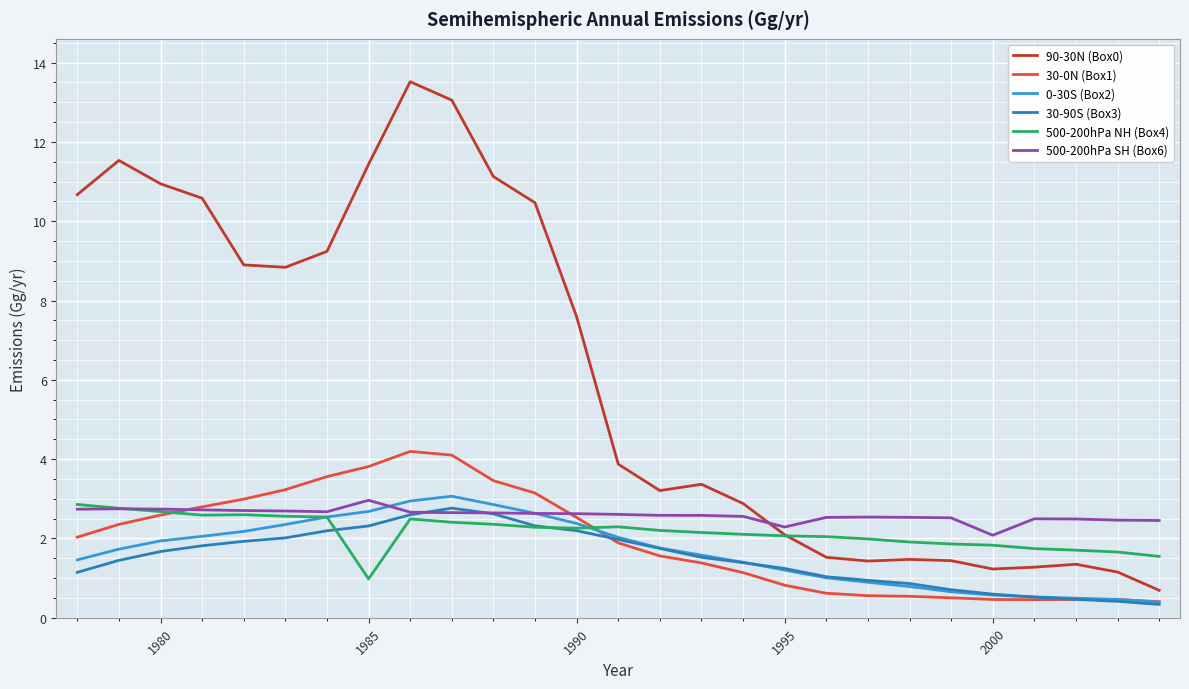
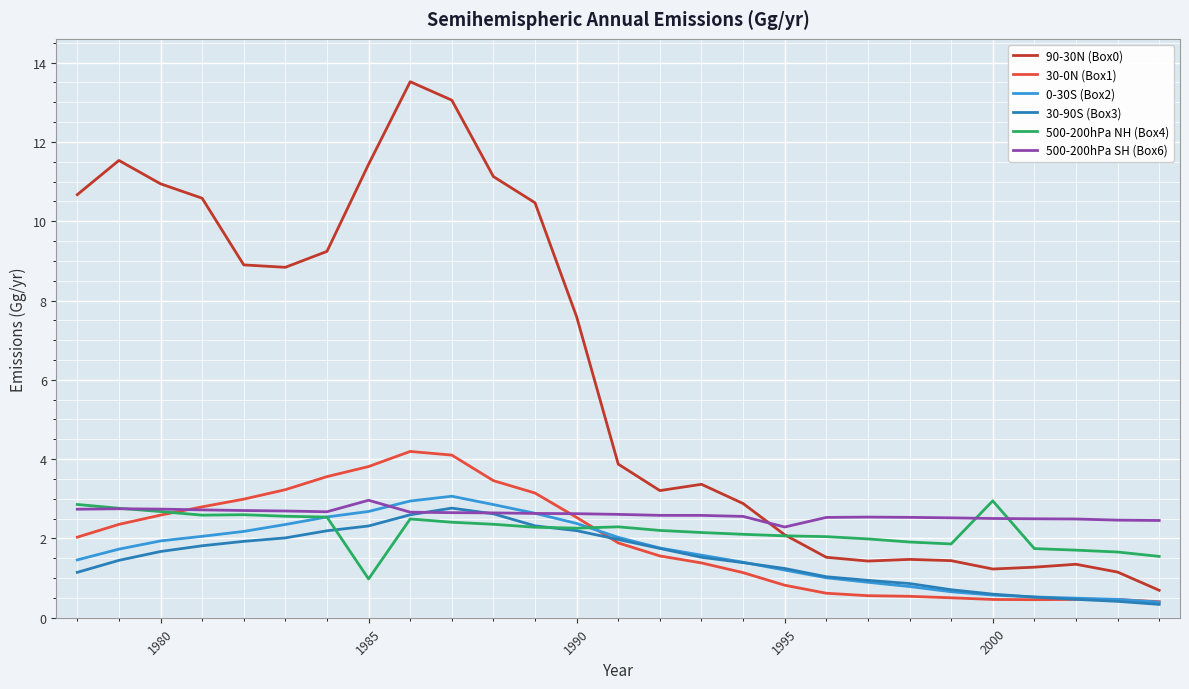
  {
    "500-200hPa NH (Box4)": {
      "1985": 1.0,
      "1990": 2.3,
-     "2000": 1.8
+     "2000": 2.9
    },
    "500-200hPa SH (Box6)": {
      "1985": 3.0,
      "1990": 2.6,
      "1995": 2.3,
-     "2000": 2.1
+     "2000": 2.5
    }
  }
